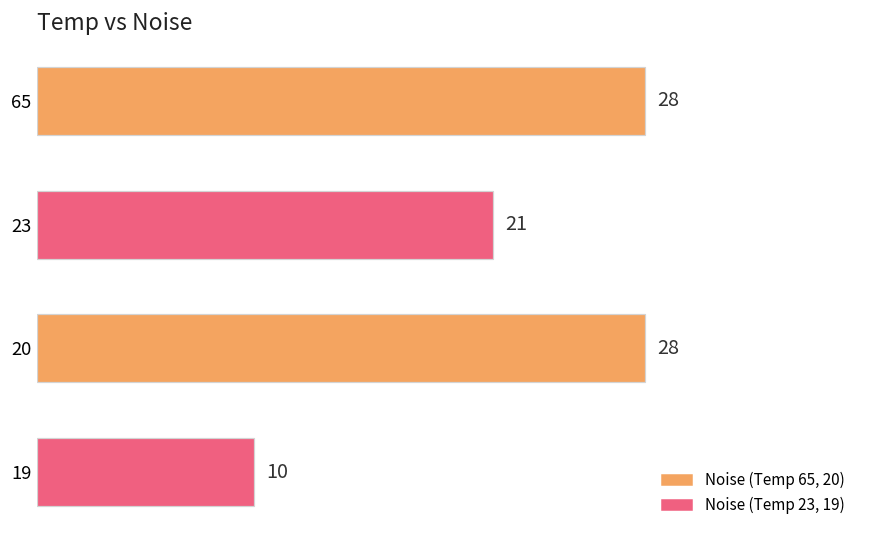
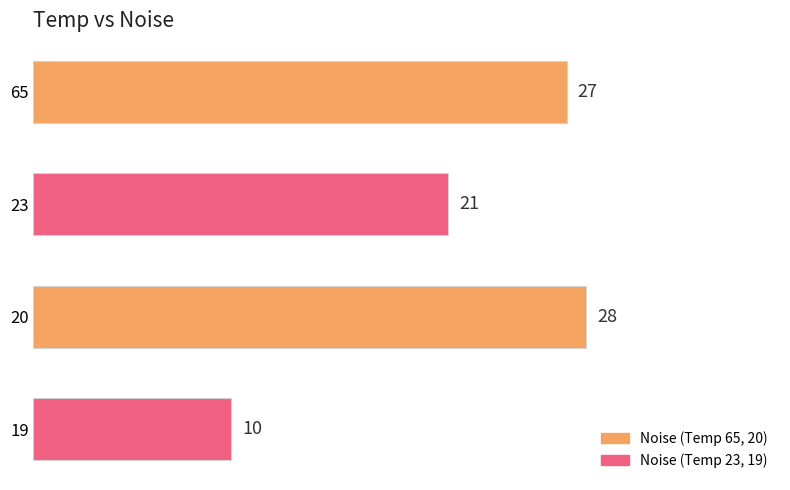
  {
-   "65": 28,
+   "65": 27,
    "23": 21,
    "20": 28,
    "19": 10
  }
